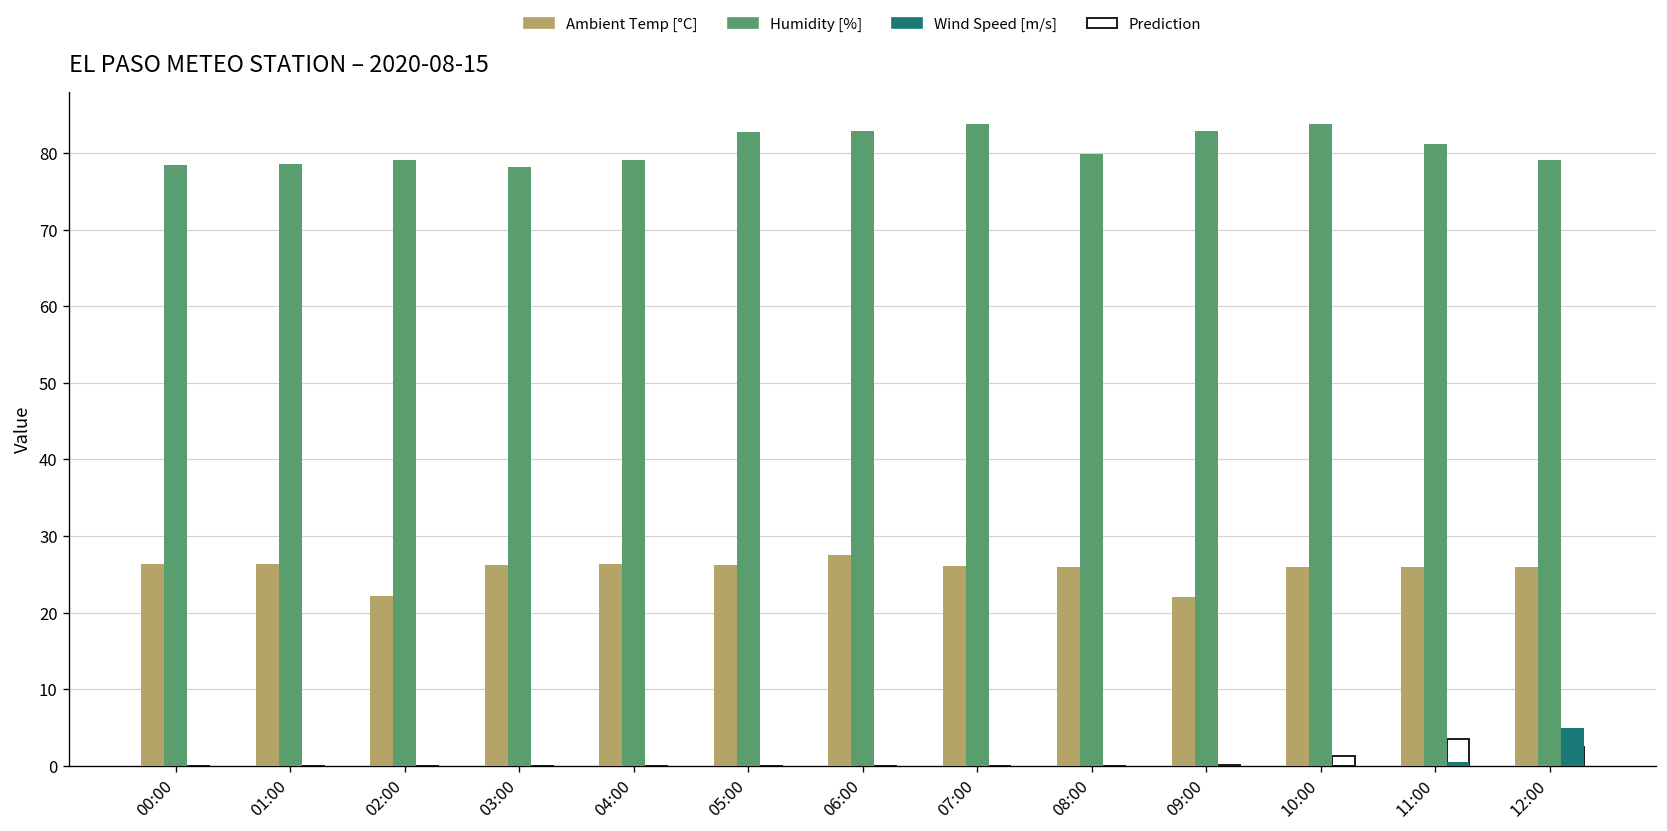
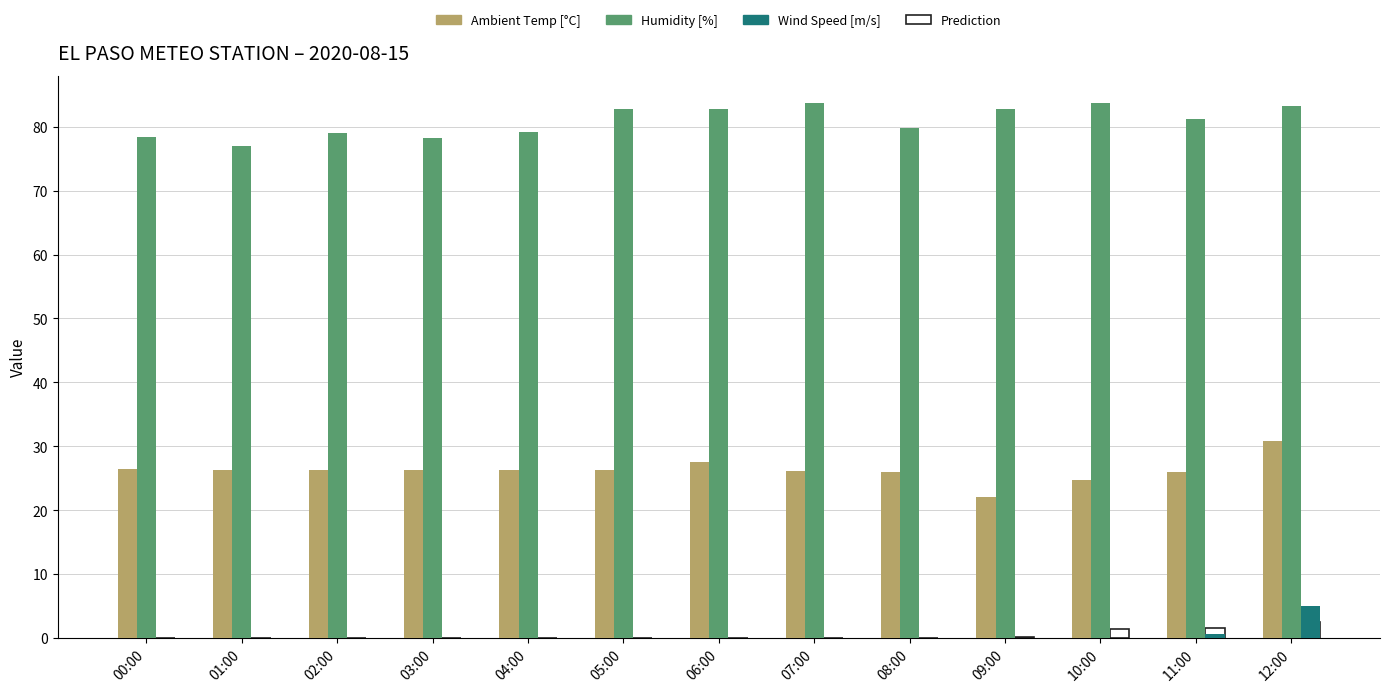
  {
    "Ambient Temp [°C]": {
      "00:00": 26,
      "01:00": 26,
-     "02:00": 22,
+     "02:00": 26,
      "03:00": 26,
      "04:00": 26,
      "05:00": 26,
      "06:00": 27,
      "07:00": 26,
      "08:00": 26,
      "09:00": 22,
-     "10:00": 26,
+     "10:00": 25,
      "11:00": 26,
-     "12:00": 26
+     "12:00": 31
    },
    "Humidity [%]": {
      "00:00": 78,
-     "01:00": 79,
+     "01:00": 77,
      "02:00": 79,
      "03:00": 78,
      "04:00": 79,
      "05:00": 83,
      "06:00": 83,
      "07:00": 84,
      "08:00": 80,
      "09:00": 83,
      "10:00": 84,
      "11:00": 81,
-     "12:00": 79
+     "12:00": 83
    },
    "Wind Speed [m/s]": {
      "00:00": 0,
      "01:00": 0,
      "02:00": 0,
      "03:00": 0,
      "04:00": 0,
      "05:00": 0,
      "06:00": 0,
      "07:00": 0,
      "08:00": 0,
      "09:00": 0,
      "10:00": 0,
      "12:00": 5
    },
    "Prediction": {
      "00:00": 0,
      "01:00": 0,
      "02:00": 0,
      "03:00": 0,
      "04:00": 0,
      "05:00": 0,
      "06:00": 0,
      "07:00": 0,
      "08:00": 0,
      "10:00": 1,
-     "11:00": 4
+     "11:00": 1
    }
  }
